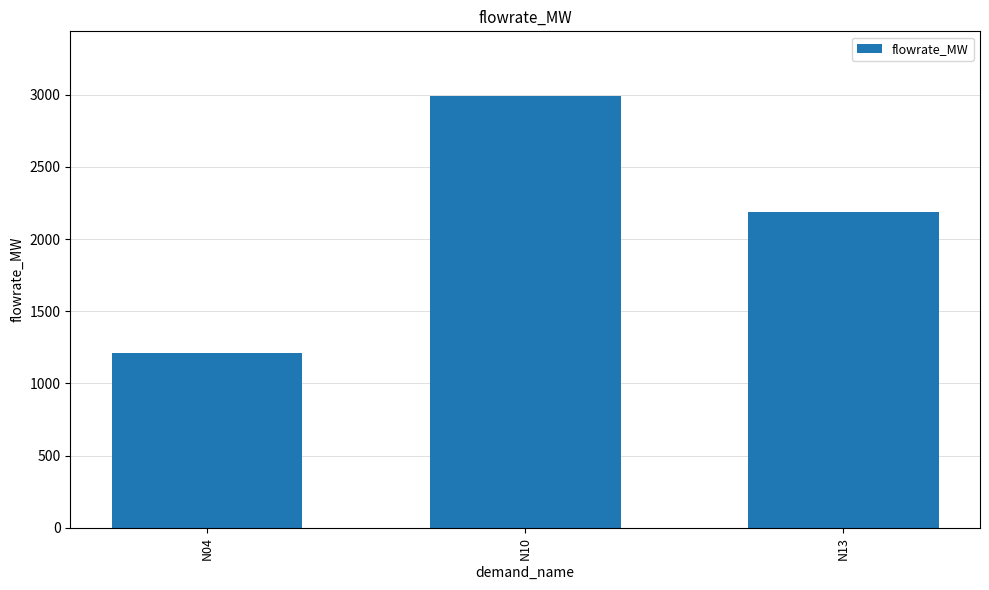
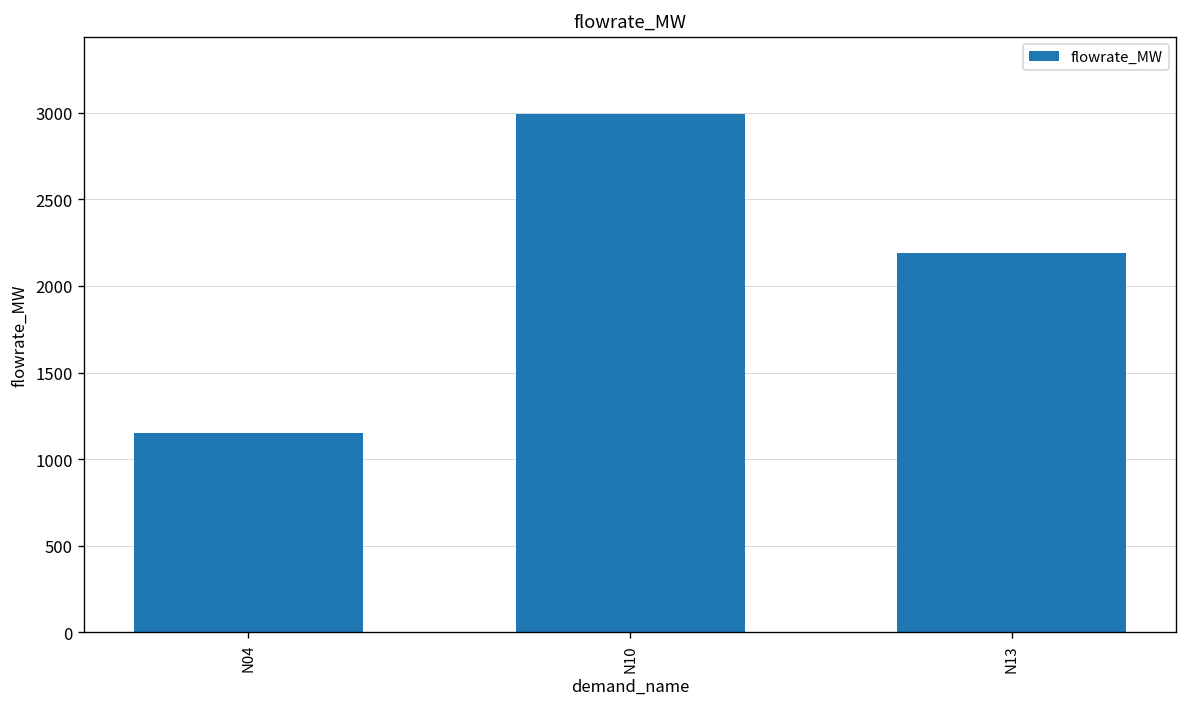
  {
-   "N04": 1210,
+   "N04": 1150,
    "N10": 2990,
    "N13": 2190
  }
